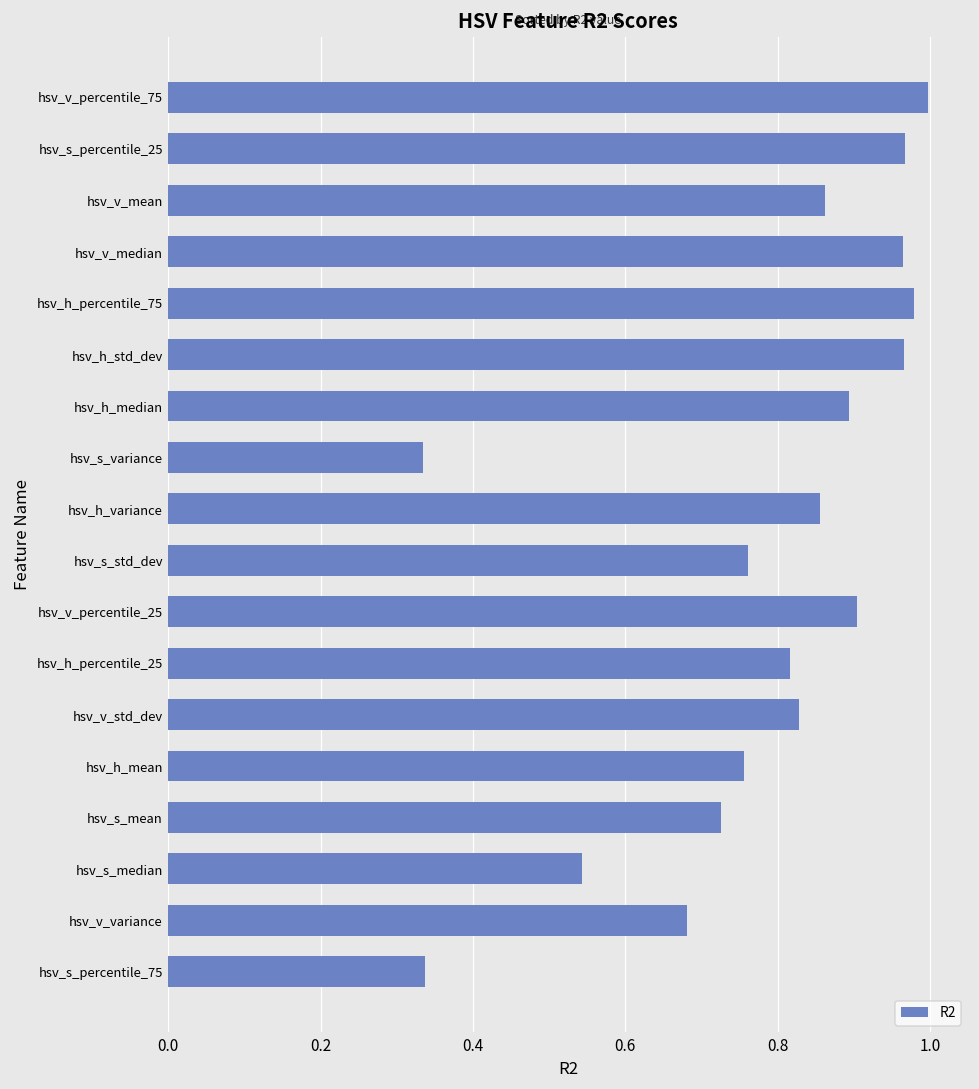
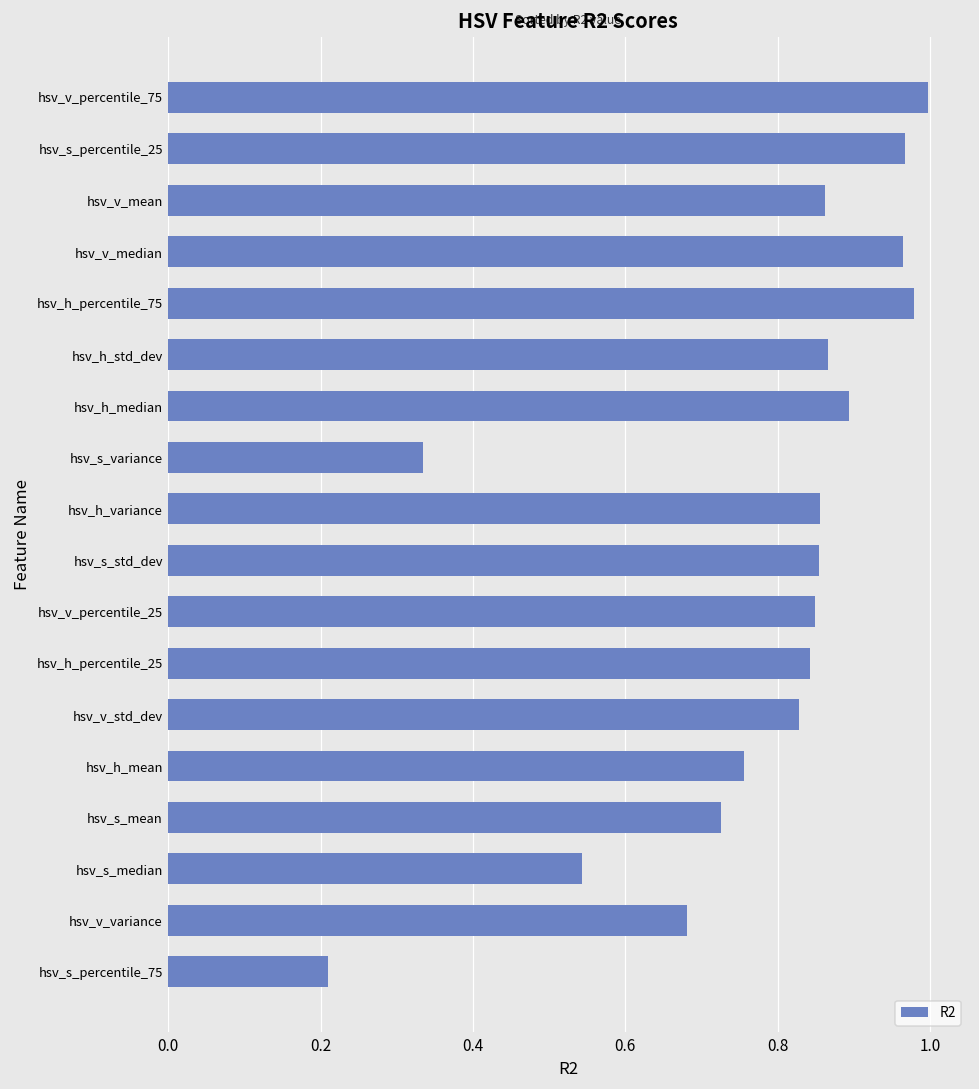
  {
    "hsv_v_percentile_75": 1.00,
    "hsv_s_percentile_25": 0.97,
    "hsv_v_mean": 0.86,
    "hsv_v_median": 0.96,
    "hsv_h_percentile_75": 0.98,
-   "hsv_h_std_dev": 0.97,
+   "hsv_h_std_dev": 0.87,
    "hsv_h_median": 0.89,
    "hsv_s_variance": 0.33,
    "hsv_h_variance": 0.86,
-   "hsv_s_std_dev": 0.76,
-   "hsv_v_percentile_25": 0.90,
-   "hsv_h_percentile_25": 0.82,
+   "hsv_s_std_dev": 0.85,
+   "hsv_v_percentile_25": 0.85,
+   "hsv_h_percentile_25": 0.84,
    "hsv_v_std_dev": 0.83,
    "hsv_h_mean": 0.76,
    "hsv_s_mean": 0.73,
    "hsv_s_median": 0.54,
    "hsv_v_variance": 0.68,
-   "hsv_s_percentile_75": 0.34
+   "hsv_s_percentile_75": 0.21
  }
